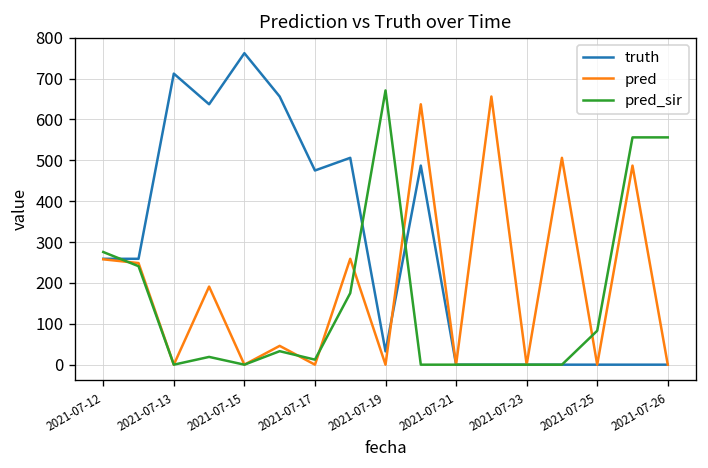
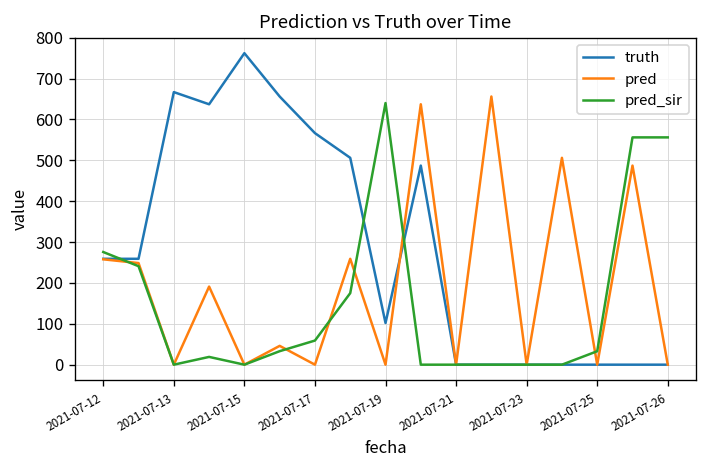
  {
    "truth": {
-     "2021-07-13": 710,
+     "2021-07-13": 670,
      "2021-07-15": 760,
-     "2021-07-17": 480,
-     "2021-07-19": 30
+     "2021-07-17": 570,
+     "2021-07-19": 100
    },
    "pred": {
      "2021-07-17": 0,
      "2021-07-19": 0
    },
    "pred_sir": {
-     "2021-07-17": 10,
-     "2021-07-19": 670,
-     "2021-07-25": 80
+     "2021-07-17": 60,
+     "2021-07-19": 640,
+     "2021-07-25": 30
    }
  }
